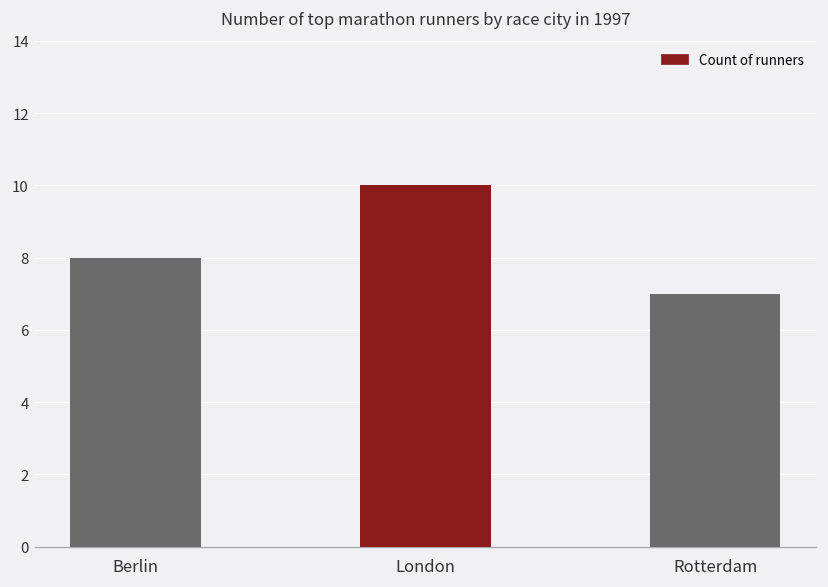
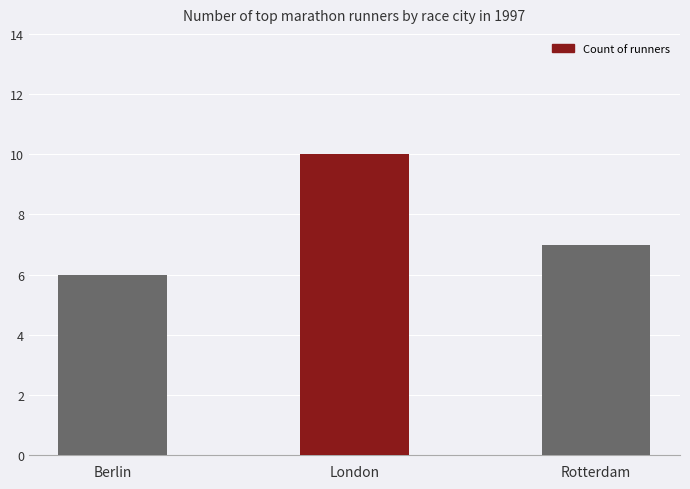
  {
-   "Berlin": 8,
+   "Berlin": 6,
    "London": 10,
    "Rotterdam": 7
  }
